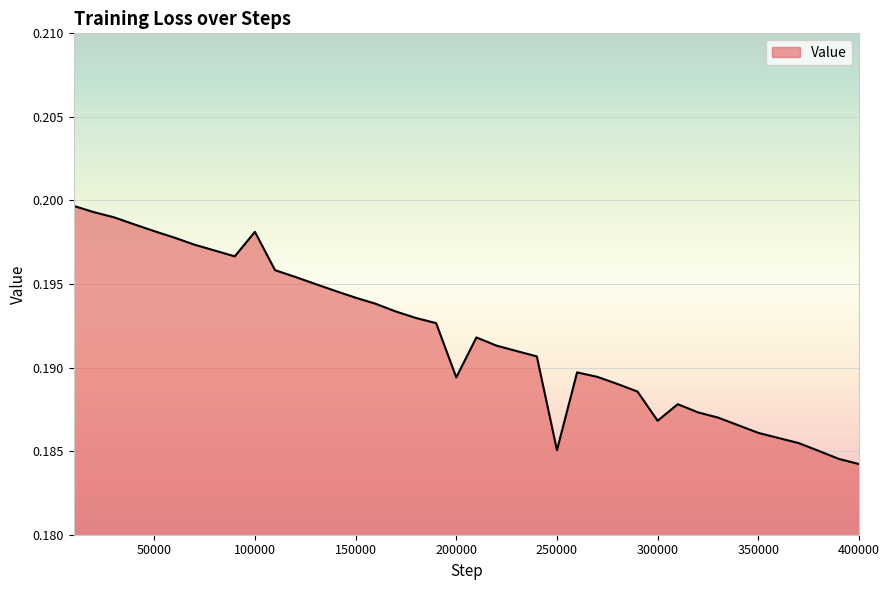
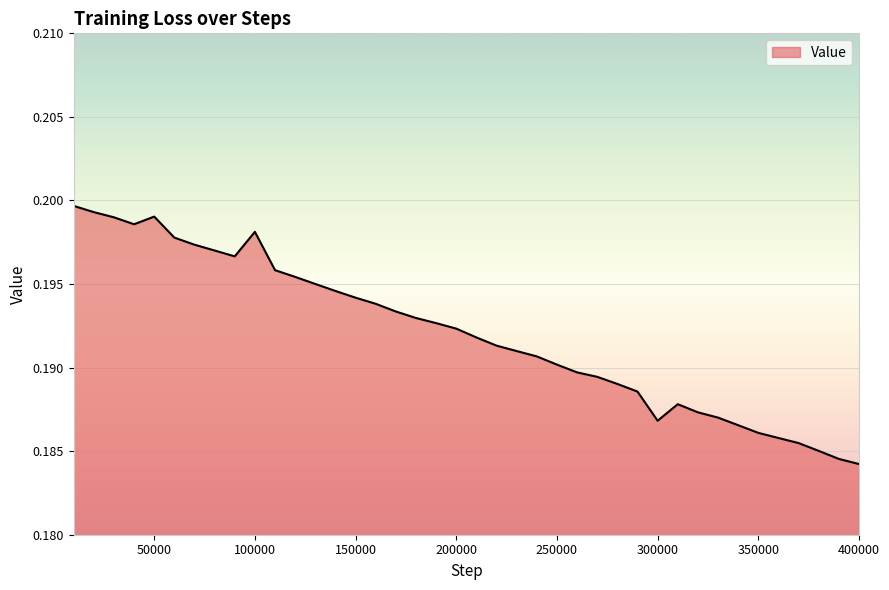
  {
-   "50000": 0.1982,
+   "50000": 0.1990,
    "100000": 0.1981,
    "150000": 0.1942,
-   "200000": 0.1894,
-   "250000": 0.1851,
+   "200000": 0.1923,
+   "250000": 0.1902,
    "300000": 0.1868,
    "350000": 0.1861,
    "400000": 0.1842
  }
